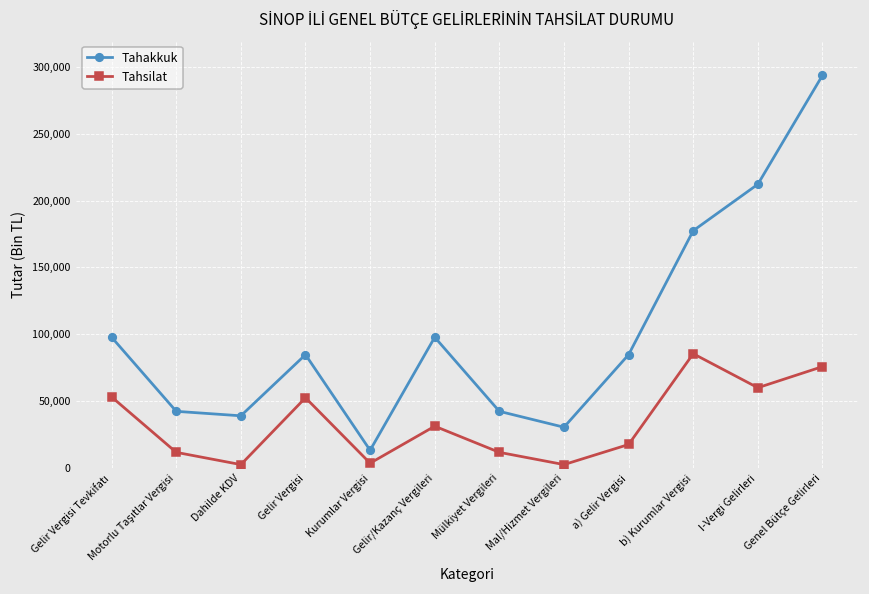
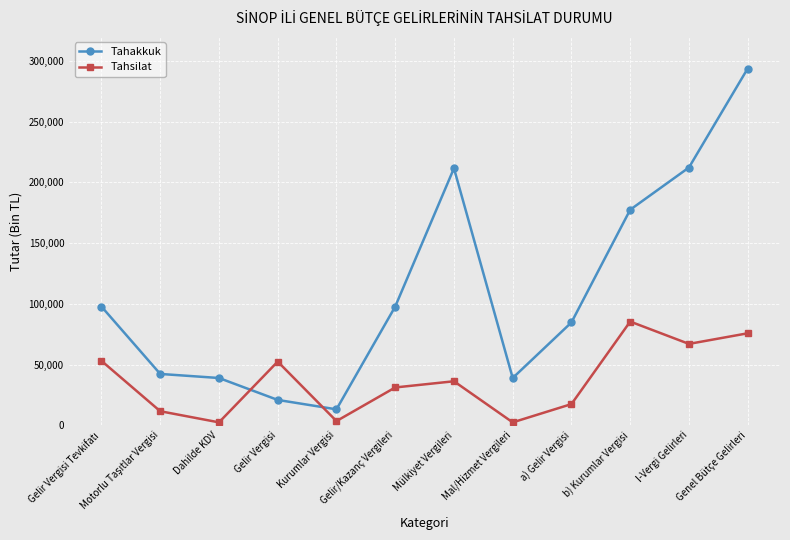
  {
    "Tahakkuk": {
      "Gelir Vergisi Tevkifatı": "98,000",
      "Motorlu Taşıtlar Vergisi": "42,000",
      "Dahilde KDV": "39,000",
-     "Gelir Vergisi": "85,000",
+     "Gelir Vergisi": "21,000",
      "Kurumlar Vergisi": "13,000",
      "Gelir/Kazanç Vergileri": "98,000",
-     "Mülkiyet Vergileri": "42,000",
-     "Mal/Hizmet Vergileri": "30,000",
+     "Mülkiyet Vergileri": "212,000",
+     "Mal/Hizmet Vergileri": "39,000",
      "a) Gelir Vergisi": "85,000",
      "b) Kurumlar Vergisi": "178,000",
      "I-Vergi Gelirleri": "212,000",
      "Genel Bütçe Gelirleri": "294,000"
    },
    "Tahsilat": {
      "Gelir Vergisi Tevkifatı": "53,000",
      "Motorlu Taşıtlar Vergisi": "11,000",
      "Dahilde KDV": "2,000",
      "Gelir Vergisi": "52,000",
      "Kurumlar Vergisi": "3,000",
      "Gelir/Kazanç Vergileri": "31,000",
-     "Mülkiyet Vergileri": "11,000",
+     "Mülkiyet Vergileri": "36,000",
      "Mal/Hizmet Vergileri": "2,000",
      "a) Gelir Vergisi": "17,000",
      "b) Kurumlar Vergisi": "85,000",
-     "I-Vergi Gelirleri": "60,000",
+     "I-Vergi Gelirleri": "67,000",
      "Genel Bütçe Gelirleri": "76,000"
    }
  }
